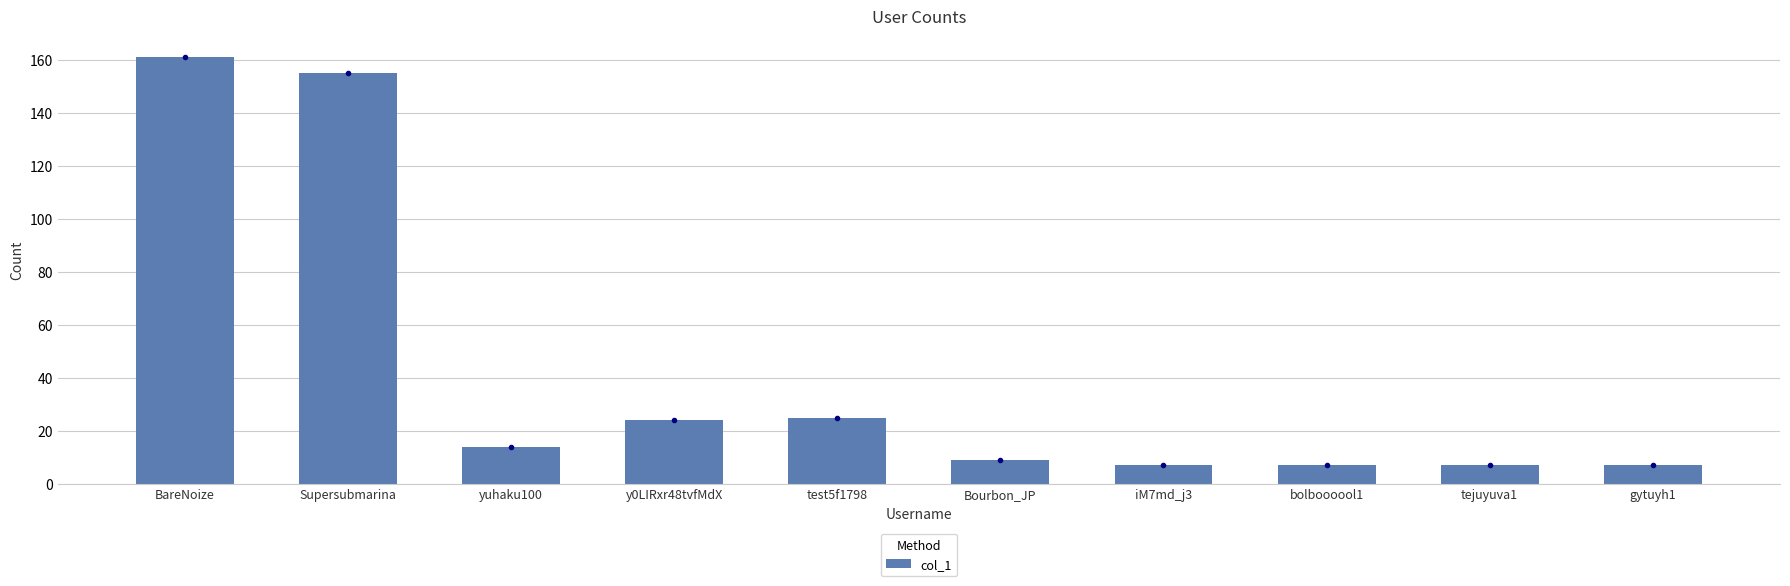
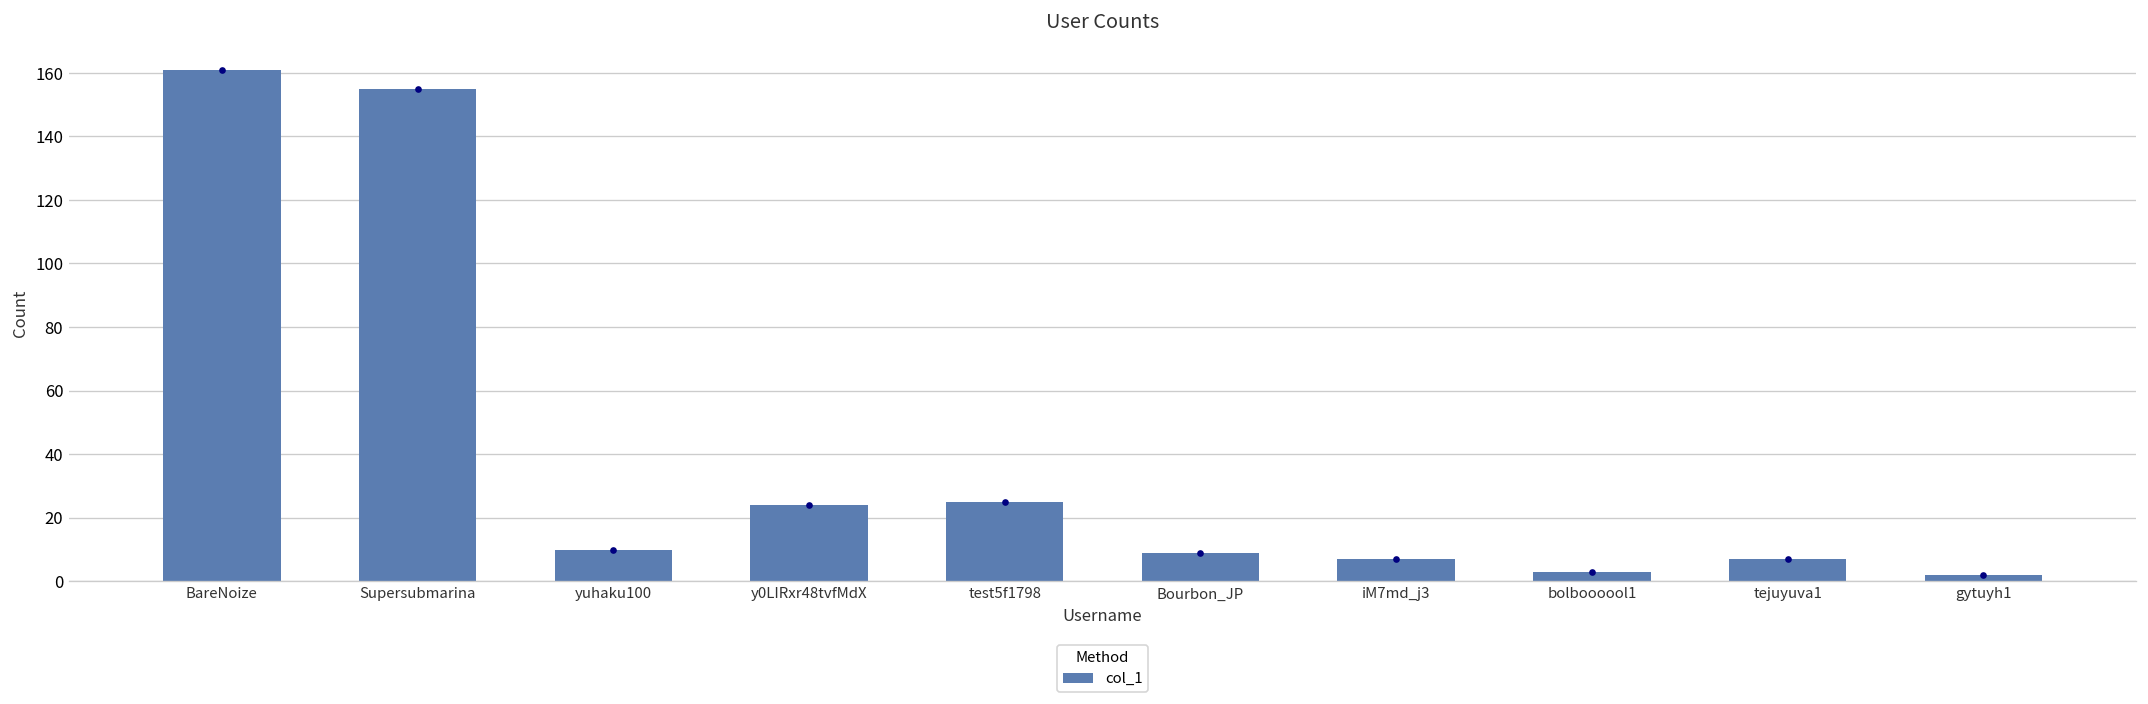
  {
    "col_1": {
      "BareNoize": 161,
      "Supersubmarina": 155,
-     "yuhaku100": 14,
+     "yuhaku100": 10,
      "y0LIRxr48tvfMdX": 24,
      "test5f1798": 25,
      "Bourbon_JP": 9,
      "iM7md_j3": 7,
-     "bolboooool1": 7,
+     "bolboooool1": 3,
      "tejuyuva1": 7,
-     "gytuyh1": 7
+     "gytuyh1": 2
    }
  }
